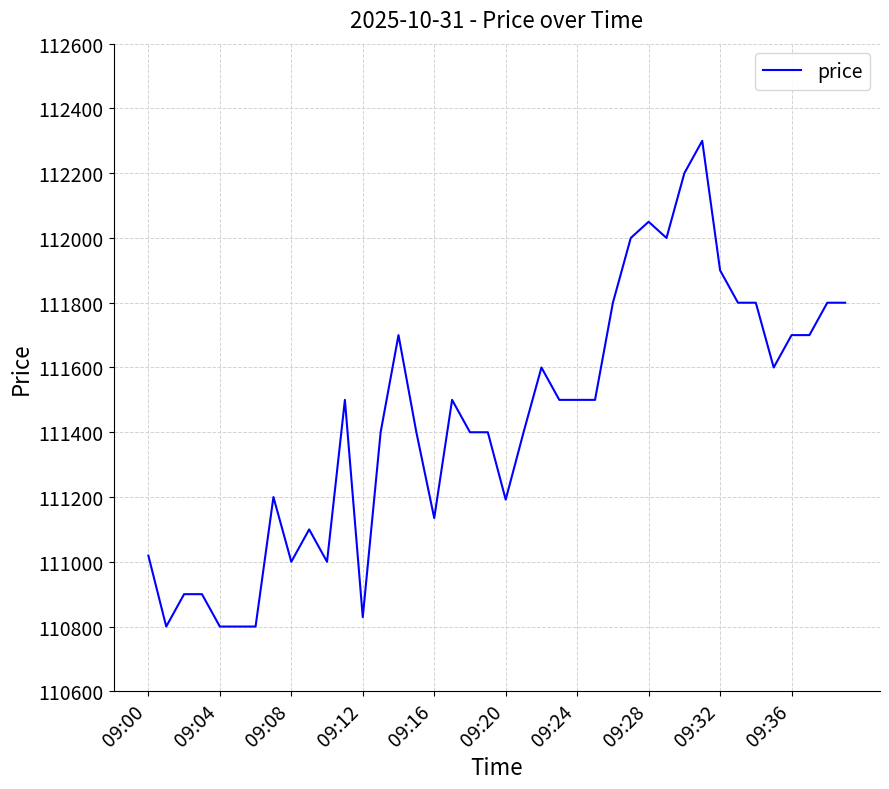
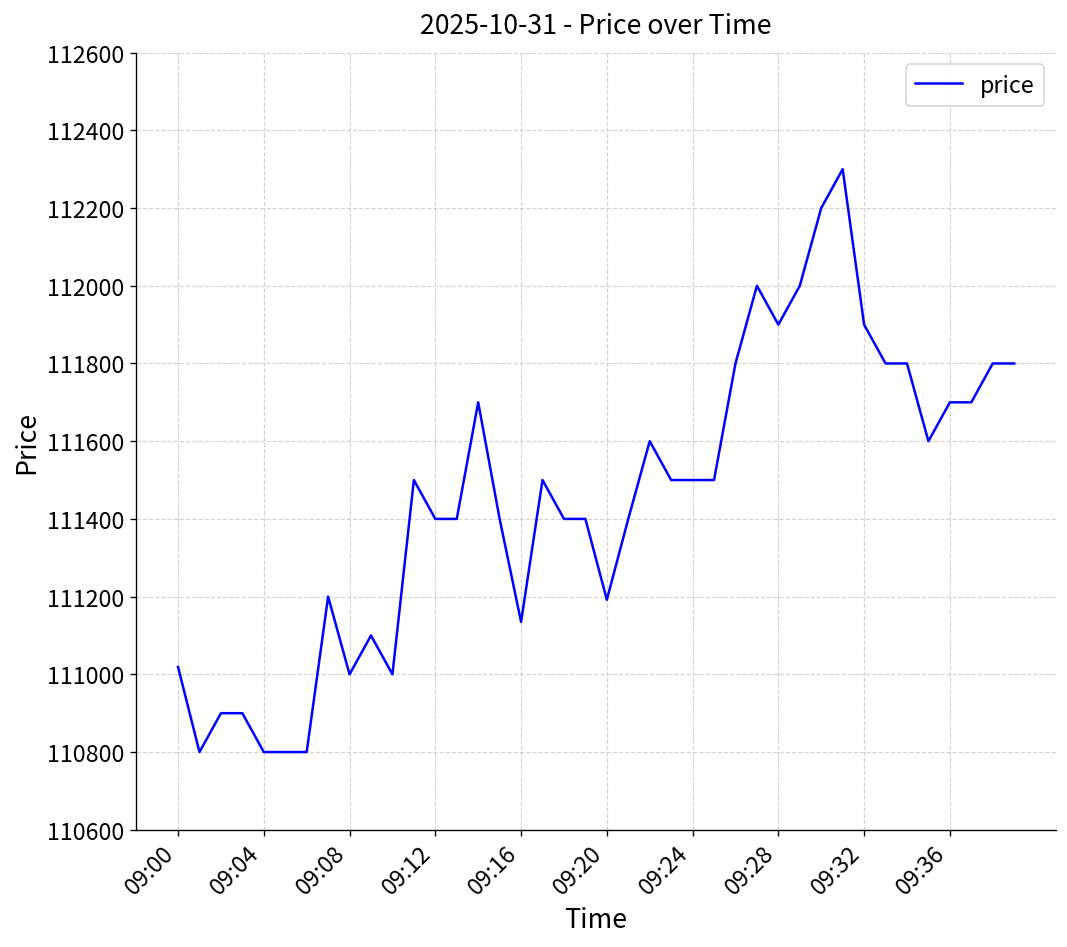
  {
    "09:00": 111020,
    "09:04": 110800,
    "09:08": 111000,
-   "09:12": 110830,
+   "09:12": 111400,
    "09:16": 111140,
    "09:20": 111190,
    "09:24": 111500,
-   "09:28": 112050,
+   "09:28": 111900,
    "09:32": 111900,
    "09:36": 111700
  }
